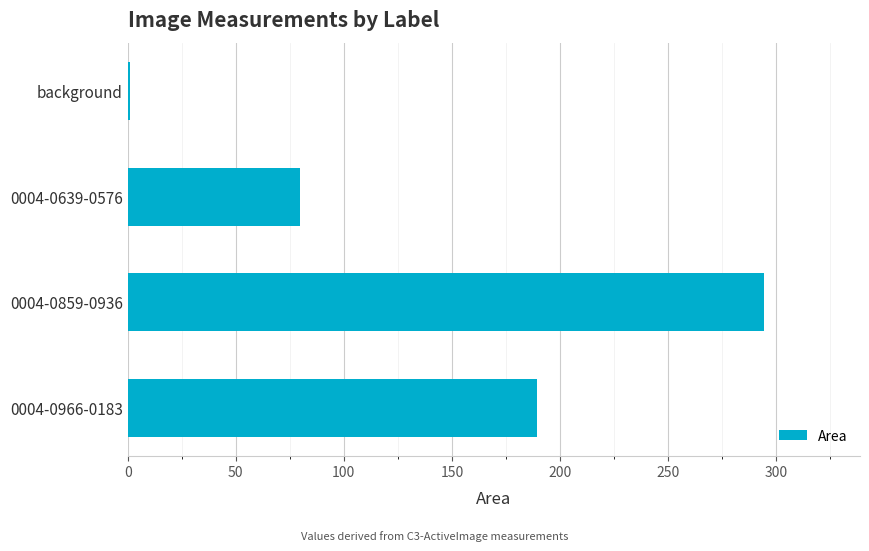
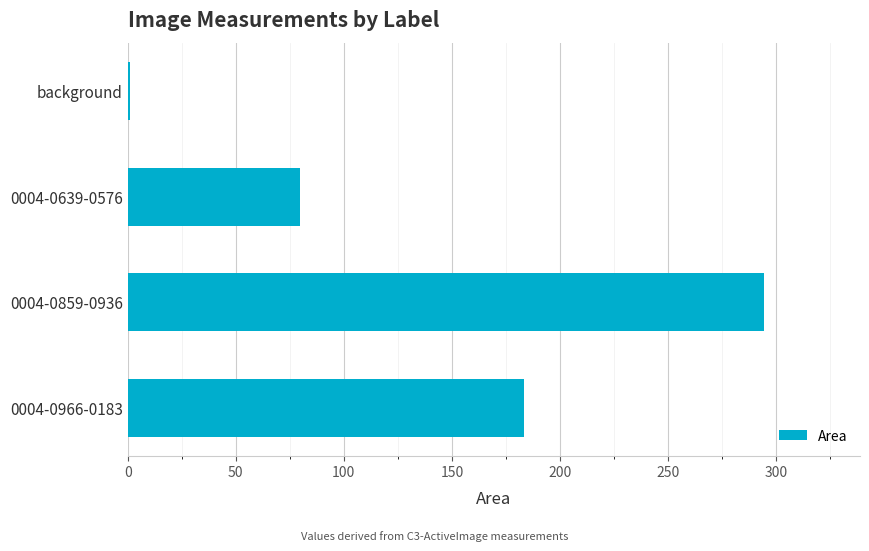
  {
    "0004-0639-0576": 80,
    "0004-0859-0936": 295,
-   "0004-0966-0183": 190
+   "0004-0966-0183": 183
  }
